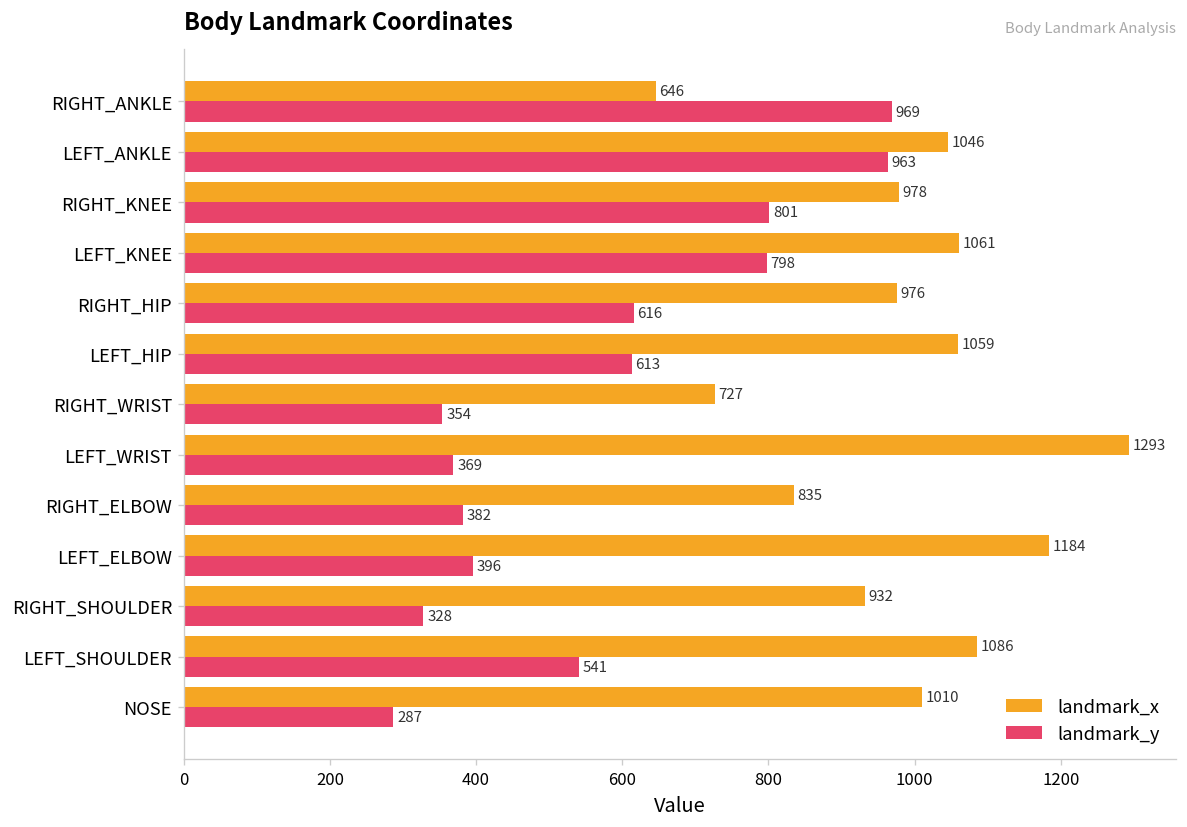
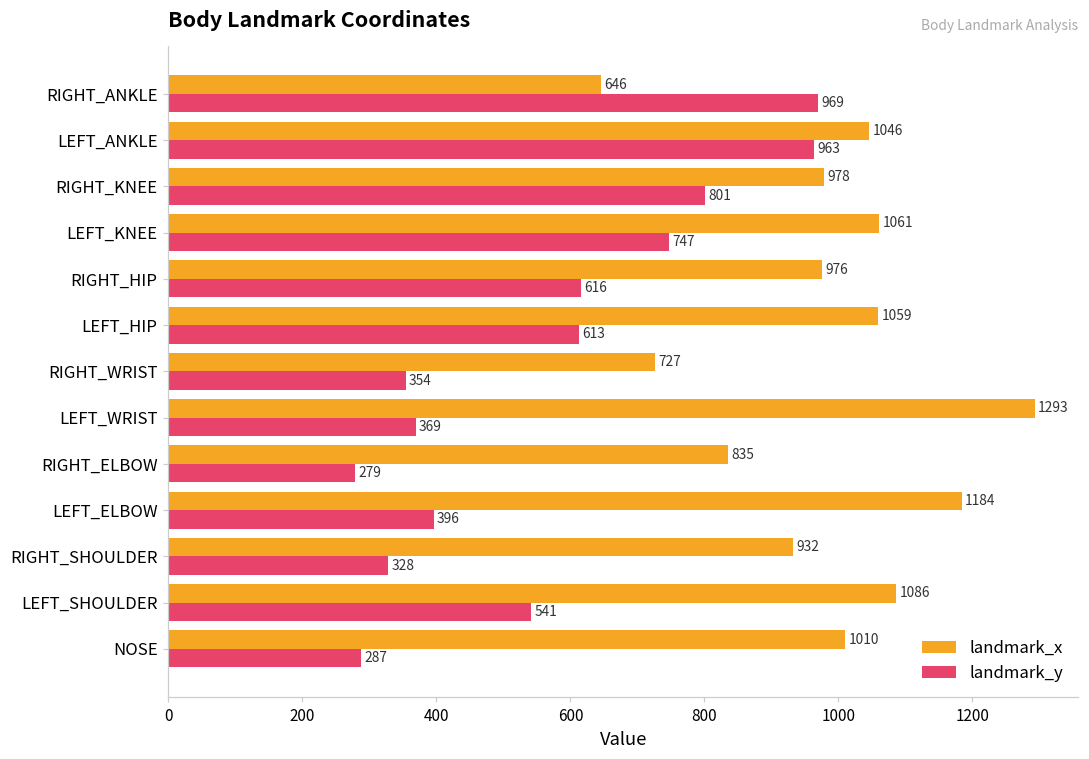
  {
    "landmark_x": {
      "RIGHT_ANKLE": 646,
      "LEFT_ANKLE": 1046,
      "RIGHT_KNEE": 978,
      "LEFT_KNEE": 1061,
      "RIGHT_HIP": 976,
      "LEFT_HIP": 1059,
      "RIGHT_WRIST": 727,
      "LEFT_WRIST": 1293,
      "RIGHT_ELBOW": 835,
      "LEFT_ELBOW": 1184,
      "RIGHT_SHOULDER": 932,
      "LEFT_SHOULDER": 1086,
      "NOSE": 1010
    },
    "landmark_y": {
      "RIGHT_ANKLE": 969,
      "LEFT_ANKLE": 963,
      "RIGHT_KNEE": 801,
-     "LEFT_KNEE": 798,
+     "LEFT_KNEE": 747,
      "RIGHT_HIP": 616,
      "LEFT_HIP": 613,
      "RIGHT_WRIST": 354,
      "LEFT_WRIST": 369,
-     "RIGHT_ELBOW": 382,
+     "RIGHT_ELBOW": 279,
      "LEFT_ELBOW": 396,
      "RIGHT_SHOULDER": 328,
      "LEFT_SHOULDER": 541,
      "NOSE": 287
    }
  }
